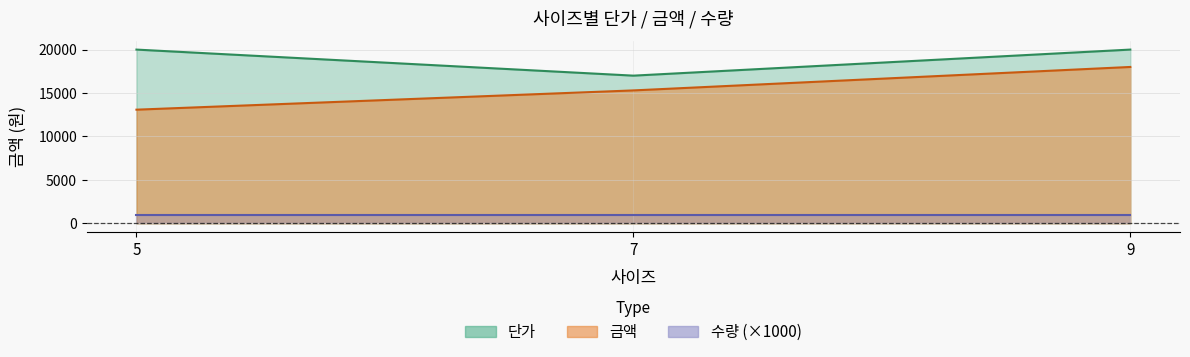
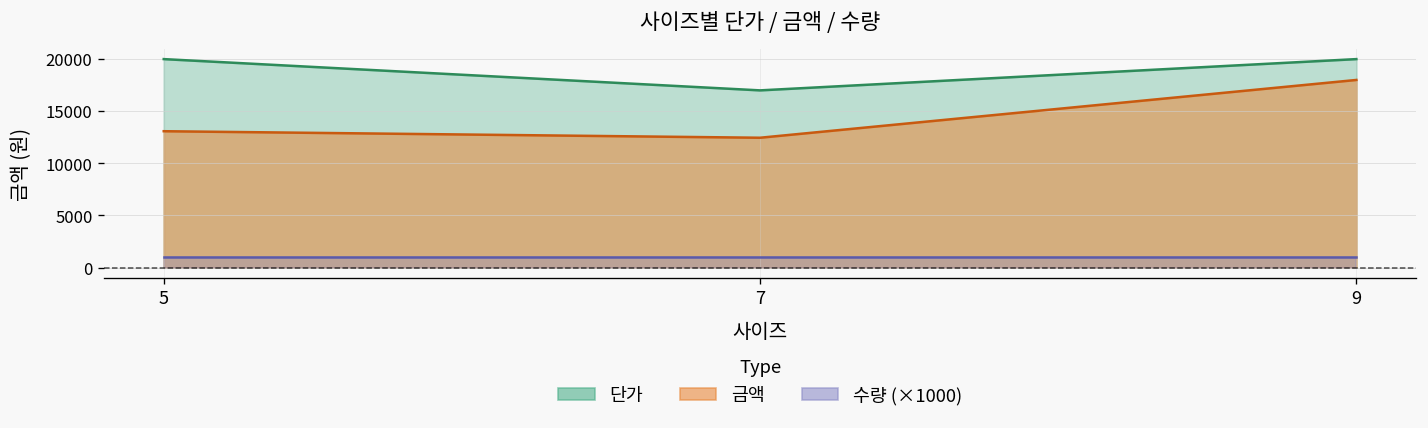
  {
    "금액": {
      "5": 13000,
-     "7": 15000,
+     "7": 12000,
      "9": 18000
    }
  }
